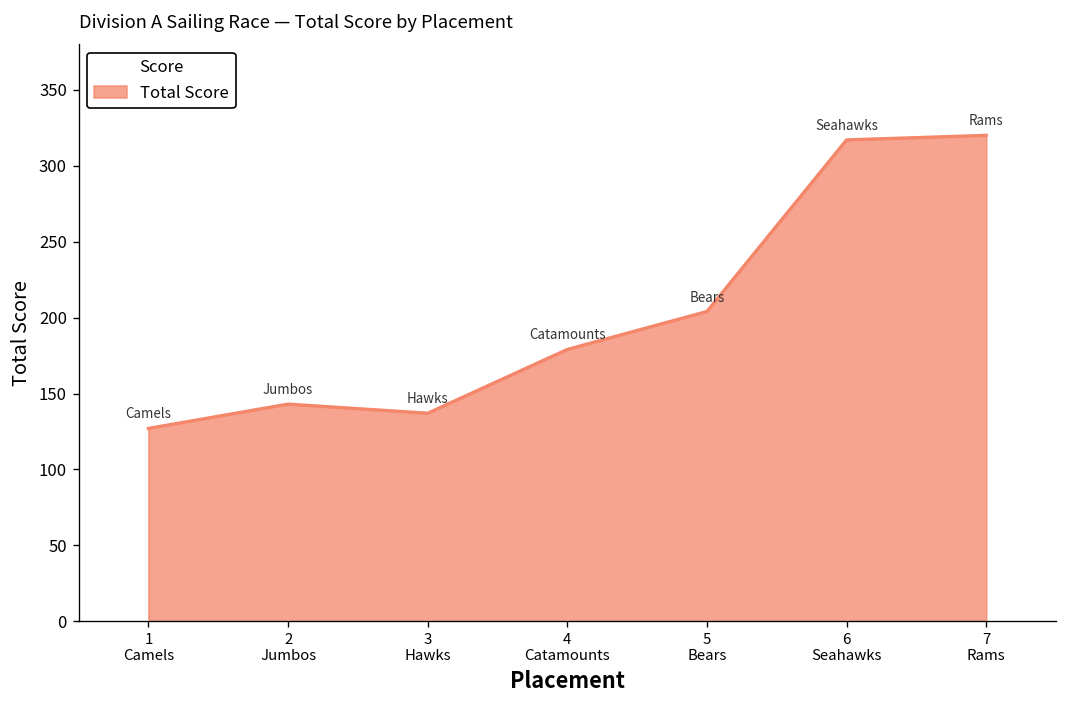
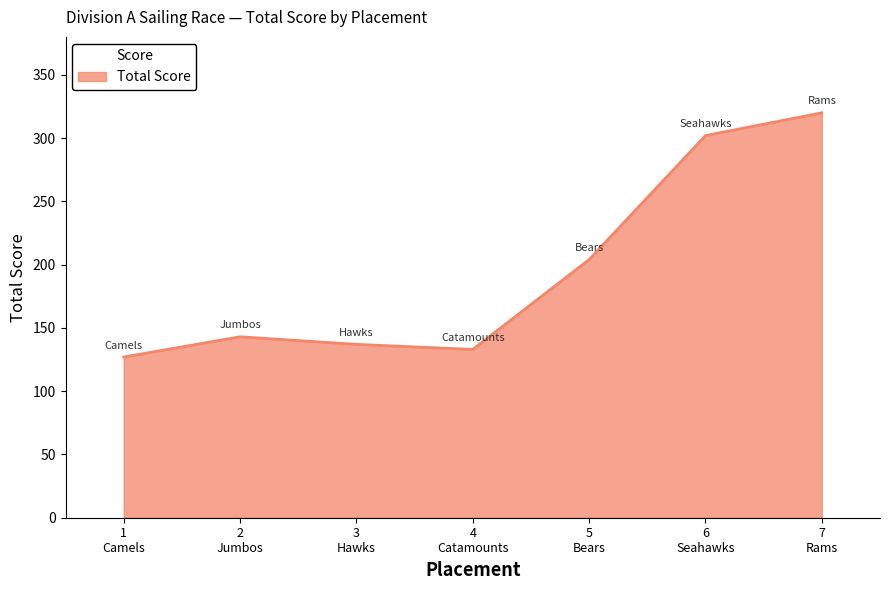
  {
    "1 Camels": 127,
    "2 Jumbos": 143,
    "3 Hawks": 137,
-   "4 Catamounts": 179,
+   "4 Catamounts": 133,
    "5 Bears": 204,
-   "6 Seahawks": 317,
+   "6 Seahawks": 302,
    "7 Rams": 320
  }
